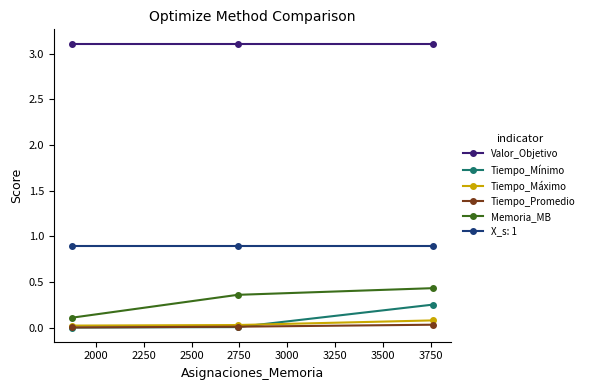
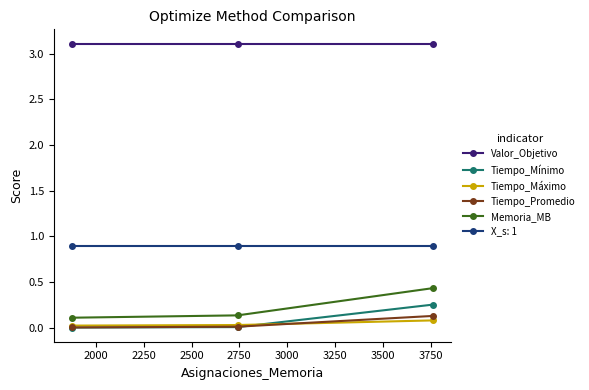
  {
    "Tiempo_Mínimo": {
      "3750": 0.3
    },
    "Tiempo_Máximo": {
      "3750": 0.1
    },
    "Tiempo_Promedio": {
-     "3750": 0.0
+     "3750": 0.1
    },
    "Memoria_MB": {
-     "2750": 0.4,
+     "2750": 0.1,
      "3750": 0.4
    }
  }
